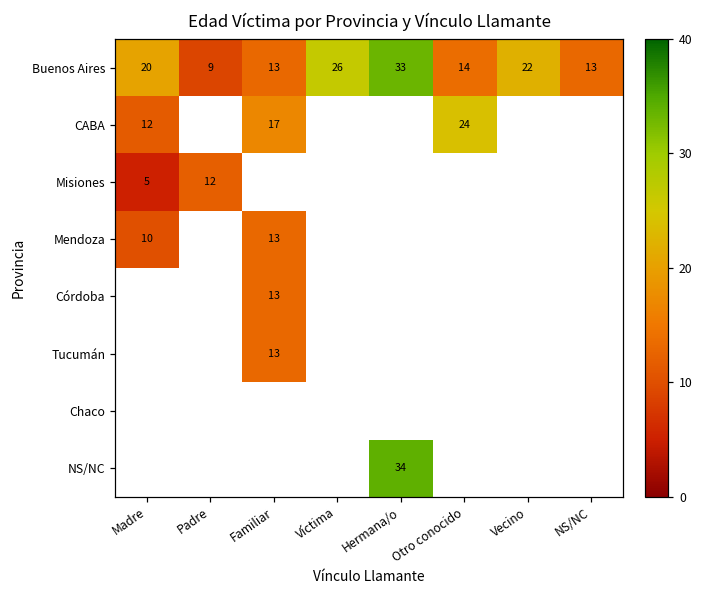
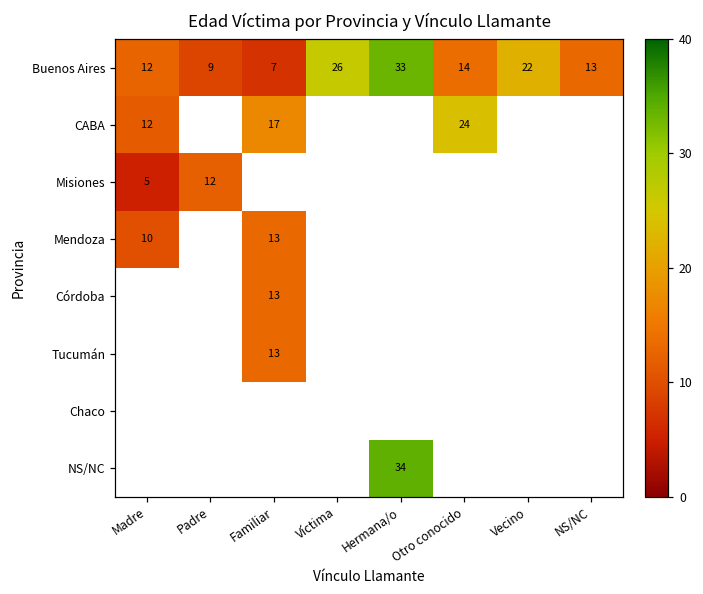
  {
    "Buenos Aires": {
-     "Madre": 20,
+     "Madre": 12,
      "Padre": 9,
-     "Familiar": 13,
+     "Familiar": 7,
      "Víctima": 26,
      "Hermana/o": 33,
      "Otro conocido": 14,
      "Vecino": 22,
      "NS/NC": 13
    },
    "CABA": {
      "Madre": 12,
      "Familiar": 17,
      "Otro conocido": 24
    },
    "Misiones": {
      "Madre": 5,
      "Padre": 12
    },
    "Mendoza": {
      "Madre": 10,
      "Familiar": 13
    },
    "Córdoba": {
      "Familiar": 13
    },
    "Tucumán": {
      "Familiar": 13
    },
    "NS/NC": {
      "Hermana/o": 34
    }
  }
